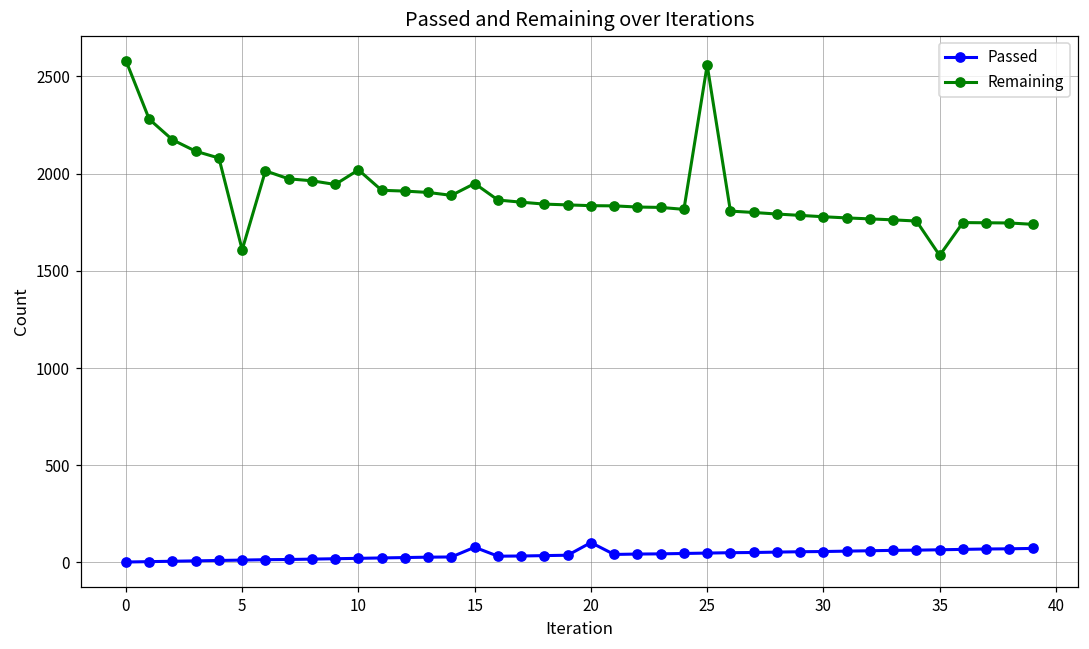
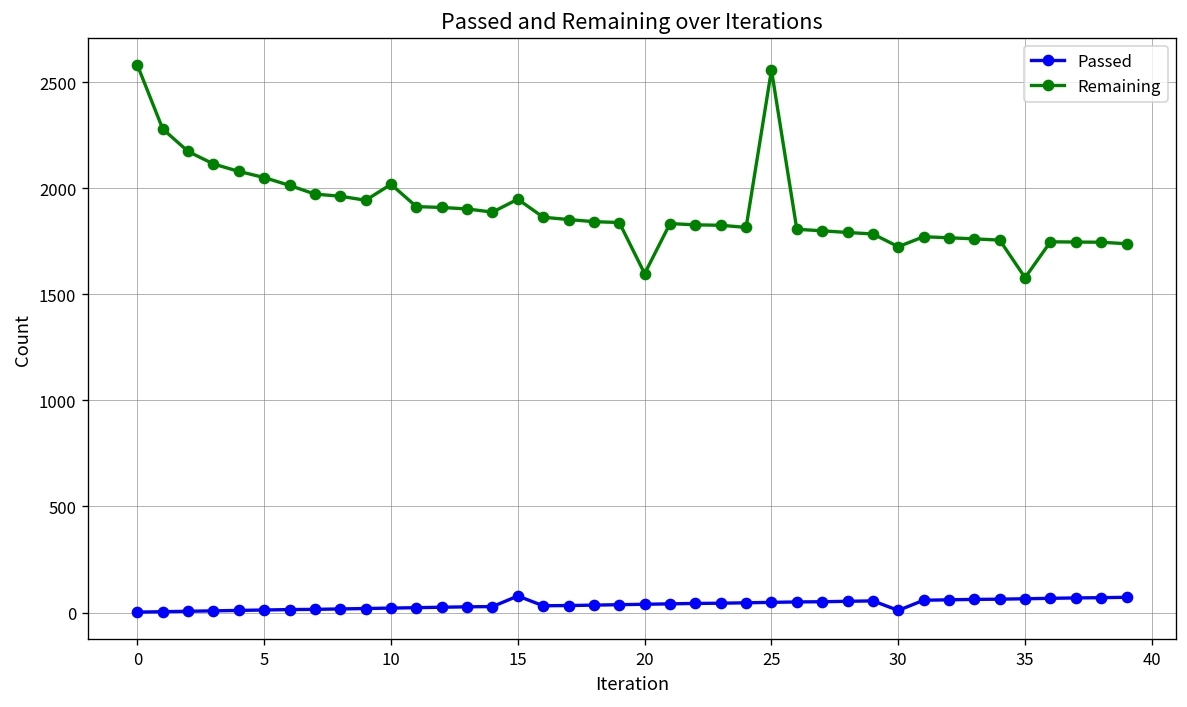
  {
    "Passed": {
      "0": 0,
      "5": 10,
      "10": 20,
      "15": 80,
-     "20": 100,
+     "20": 40,
      "25": 50,
-     "30": 60,
+     "30": 10,
      "35": 70
    },
    "Remaining": {
      "0": 2580,
-     "5": 1610,
+     "5": 2050,
      "10": 2020,
      "15": 1950,
-     "20": 1840,
+     "20": 1600,
      "25": 2560,
-     "30": 1780,
+     "30": 1730,
      "35": 1580
    }
  }
